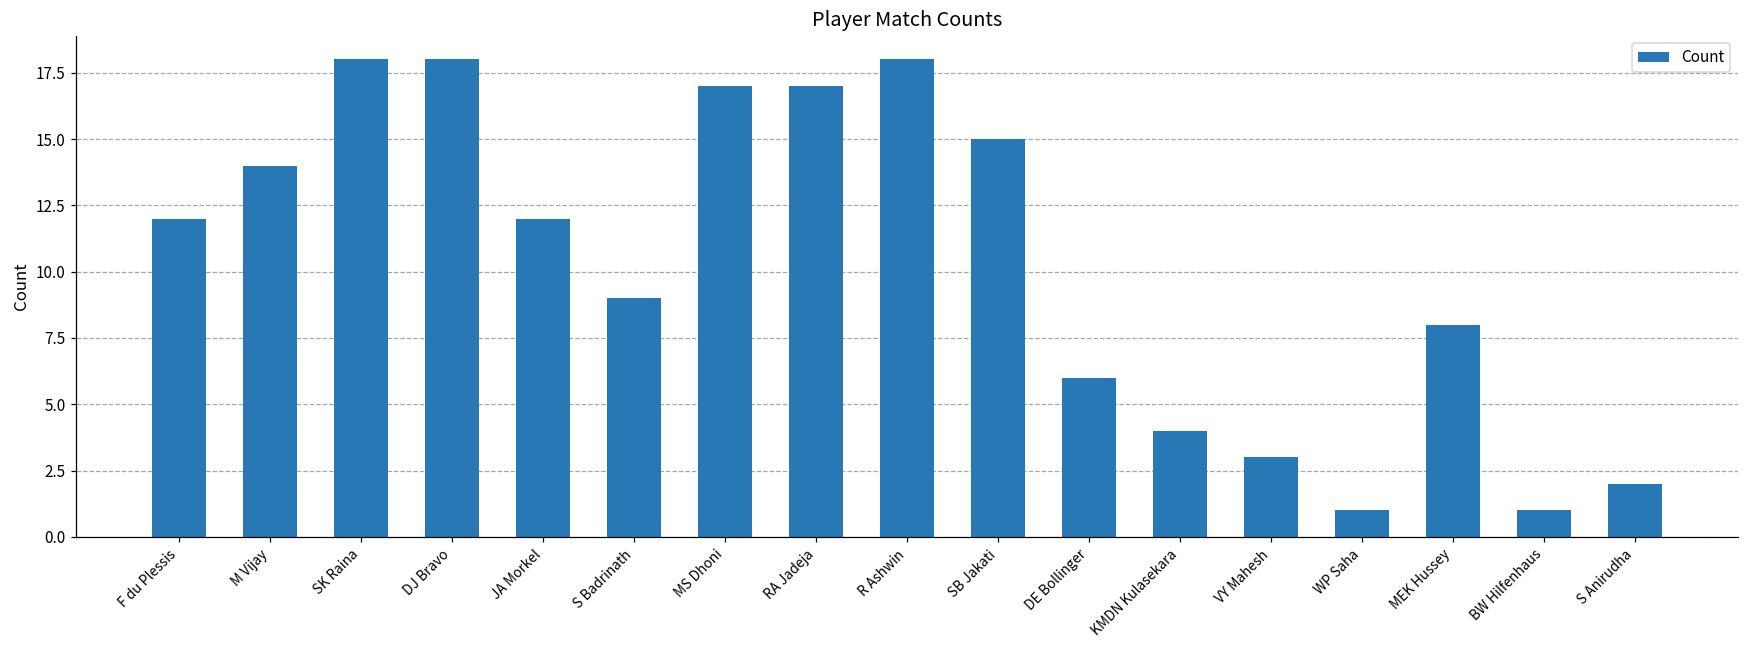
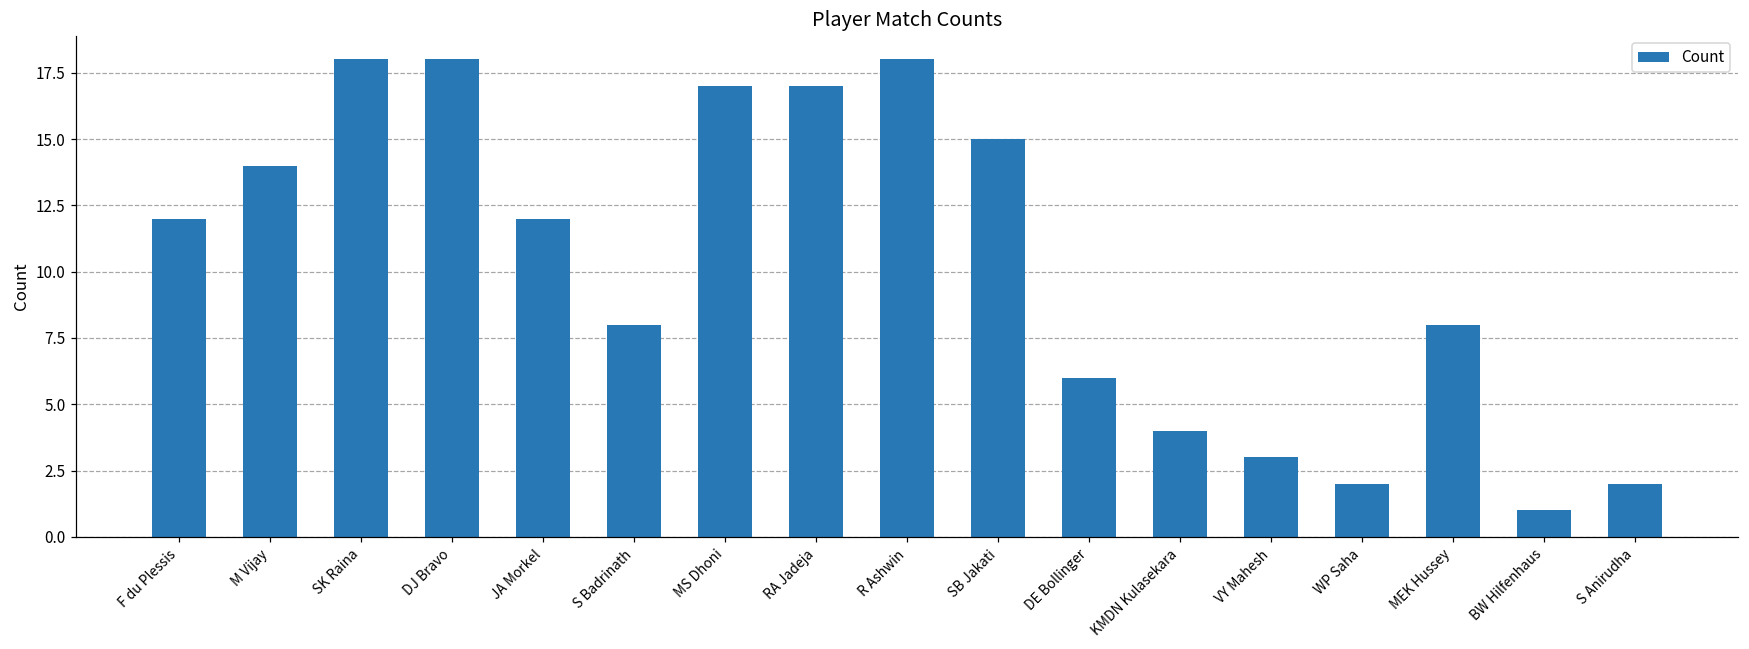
  {
    "F du Plessis": 12,
    "M Vijay": 14,
    "SK Raina": 18,
    "DJ Bravo": 18,
    "JA Morkel": 12,
-   "S Badrinath": 9,
+   "S Badrinath": 8,
    "MS Dhoni": 17,
    "RA Jadeja": 17,
    "R Ashwin": 18,
    "SB Jakati": 15,
    "DE Bollinger": 6,
    "KMDN Kulasekara": 4,
    "VY Mahesh": 3,
-   "WP Saha": 1,
+   "WP Saha": 2,
    "MEK Hussey": 8,
    "BW Hilfenhaus": 1,
    "S Anirudha": 2
  }
